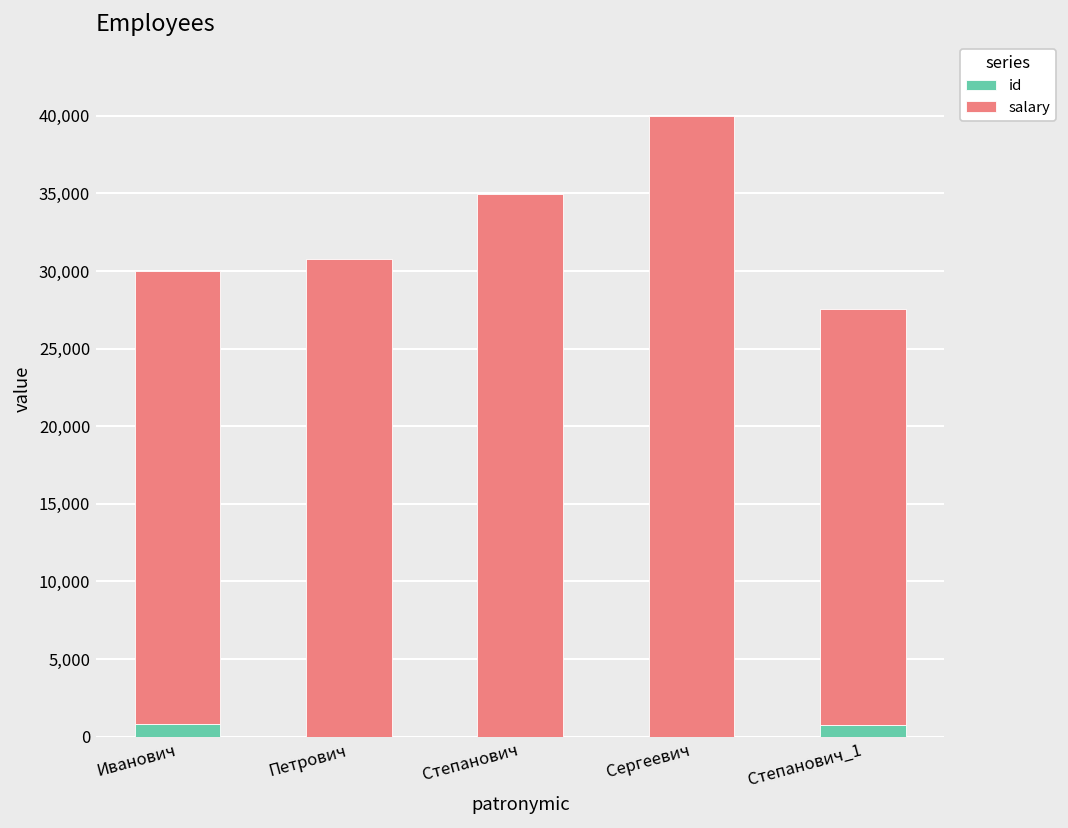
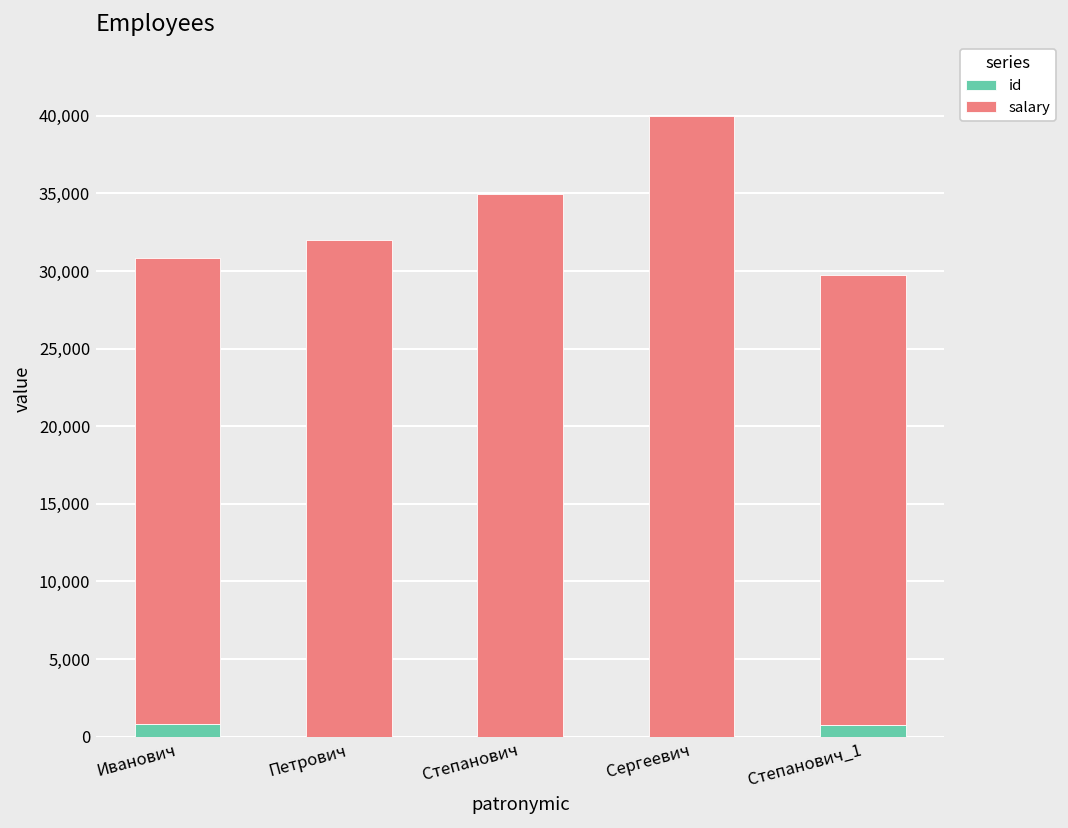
  {
    "id": {
      "Иванович": "800",
      "Степанович_1": "700"
    },
    "salary": {
-     "Иванович": "29,200",
-     "Петрович": "30,800",
+     "Иванович": "30,000",
+     "Петрович": "32,000",
      "Степанович": "34,900",
      "Сергеевич": "40,000",
-     "Степанович_1": "26,800"
+     "Степанович_1": "29,000"
    }
  }
